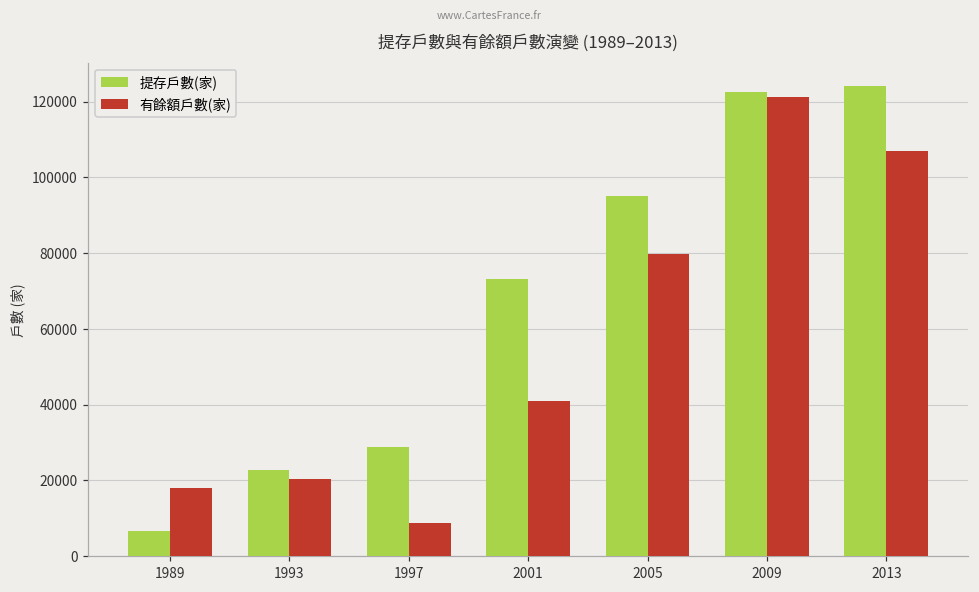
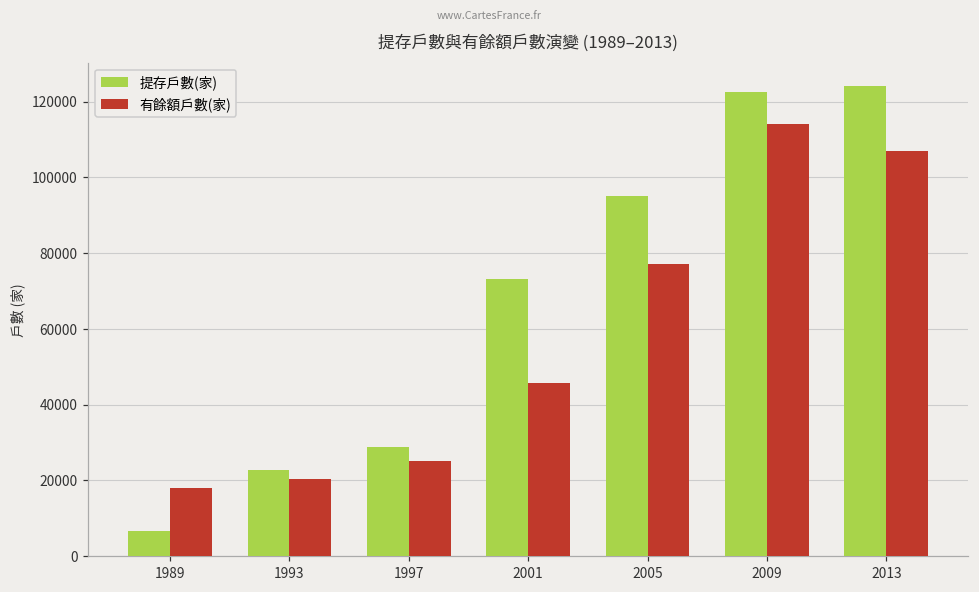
  {
    "提存戶數(家)": {
      "1989": 7000,
      "1993": 23000,
      "1997": 29000,
      "2001": 73000,
      "2005": 95000,
      "2009": 123000,
      "2013": 124000
    },
    "有餘額戶數(家)": {
      "1989": 18000,
      "1993": 20000,
-     "1997": 9000,
-     "2001": 41000,
-     "2005": 80000,
-     "2009": 121000,
+     "1997": 25000,
+     "2001": 46000,
+     "2005": 77000,
+     "2009": 114000,
      "2013": 107000
    }
  }
